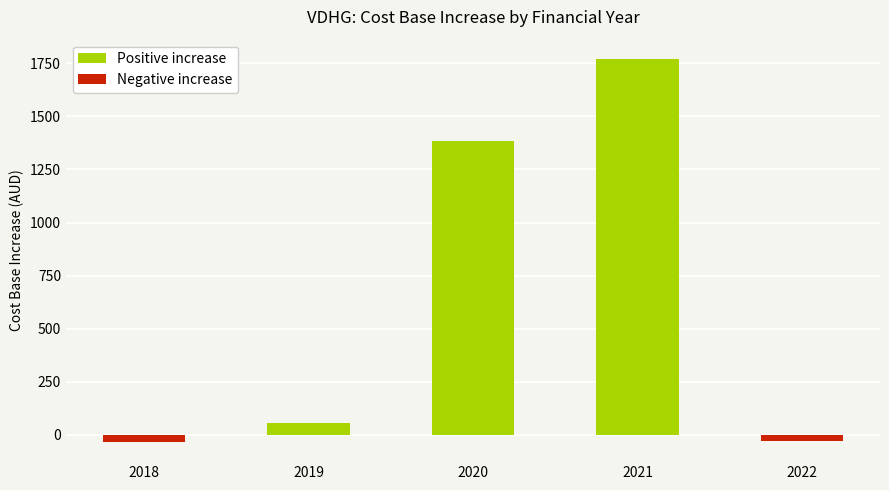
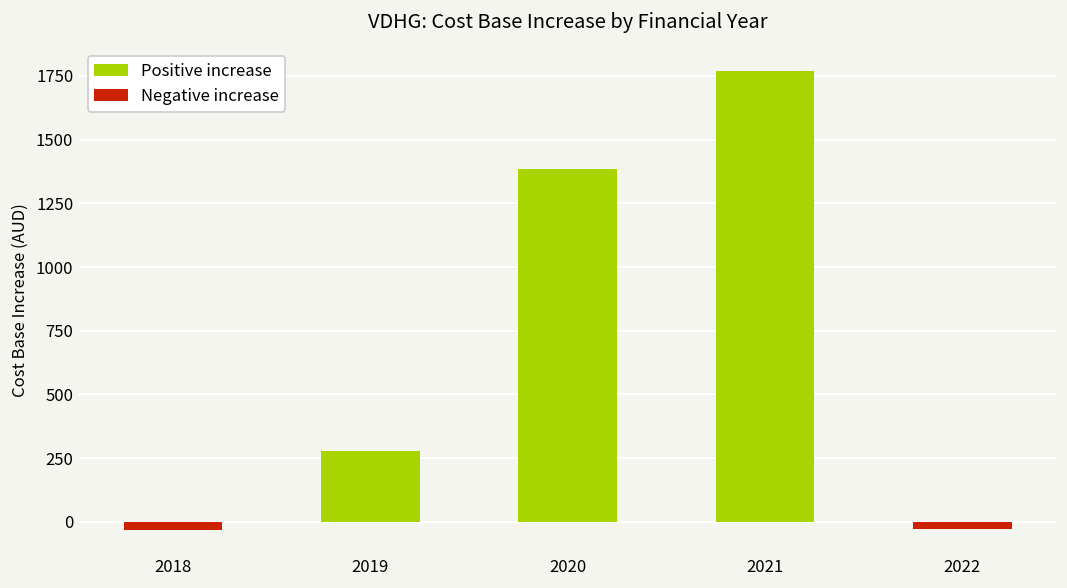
  {
    "2018": -30,
-   "2019": 60,
+   "2019": 280,
    "2020": 1380,
    "2021": 1770,
    "2022": -30
  }
